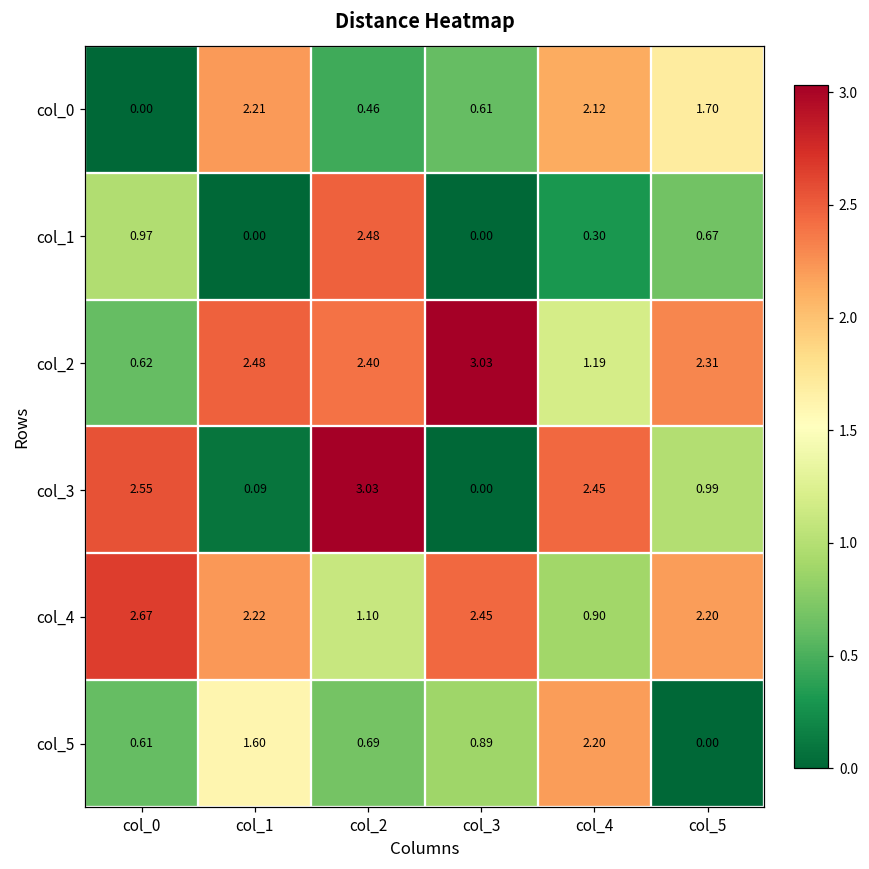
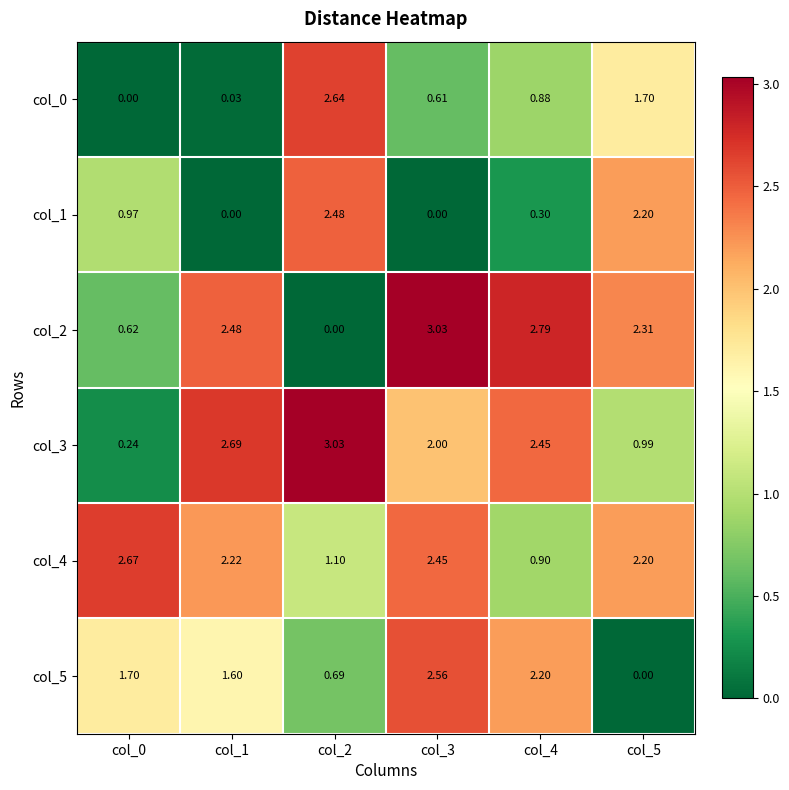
  {
    "col_0": {
      "col_0": 0.00,
-     "col_1": 2.21,
-     "col_2": 0.46,
+     "col_1": 0.03,
+     "col_2": 2.64,
      "col_3": 0.61,
-     "col_4": 2.12,
+     "col_4": 0.88,
      "col_5": 1.70
    },
    "col_1": {
      "col_0": 0.97,
      "col_1": 0.00,
      "col_2": 2.48,
      "col_3": 0.00,
      "col_4": 0.30,
-     "col_5": 0.67
+     "col_5": 2.20
    },
    "col_2": {
      "col_0": 0.62,
      "col_1": 2.48,
-     "col_2": 2.40,
+     "col_2": 0.00,
      "col_3": 3.03,
-     "col_4": 1.19,
+     "col_4": 2.79,
      "col_5": 2.31
    },
    "col_3": {
-     "col_0": 2.55,
-     "col_1": 0.09,
+     "col_0": 0.24,
+     "col_1": 2.69,
      "col_2": 3.03,
-     "col_3": 0.00,
+     "col_3": 2.00,
      "col_4": 2.45,
      "col_5": 0.99
    },
    "col_4": {
      "col_0": 2.67,
      "col_1": 2.22,
      "col_2": 1.10,
      "col_3": 2.45,
      "col_4": 0.90,
      "col_5": 2.20
    },
    "col_5": {
-     "col_0": 0.61,
+     "col_0": 1.70,
      "col_1": 1.60,
      "col_2": 0.69,
-     "col_3": 0.89,
+     "col_3": 2.56,
      "col_4": 2.20,
      "col_5": 0.00
    }
  }
